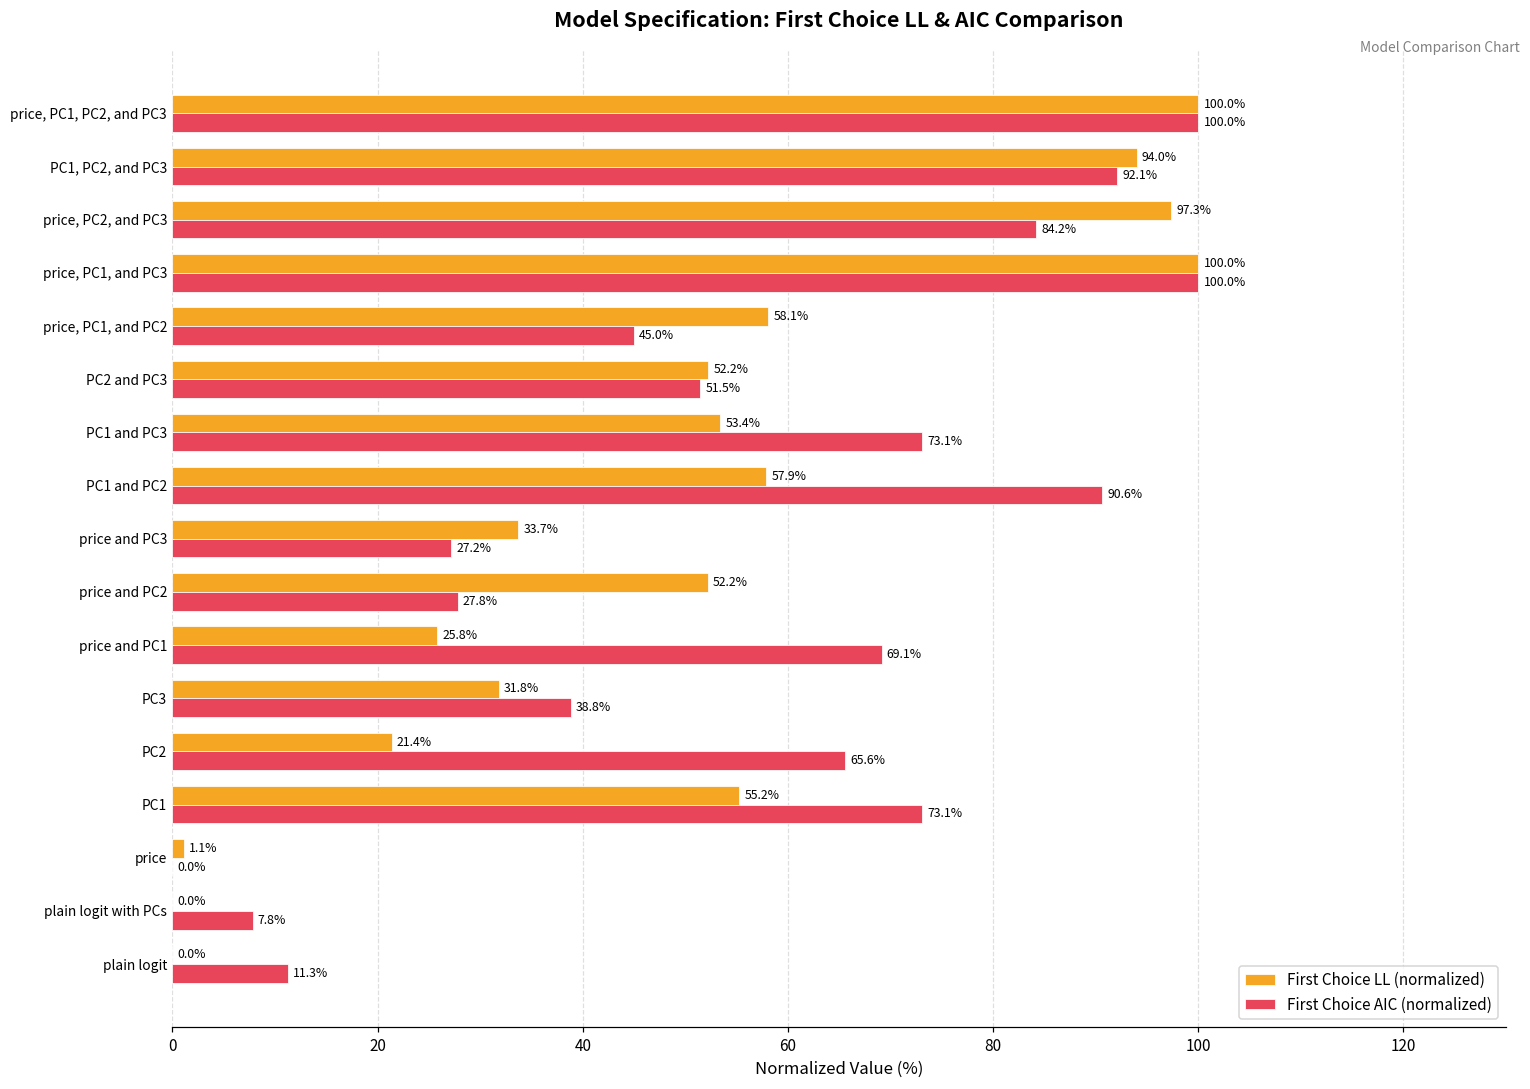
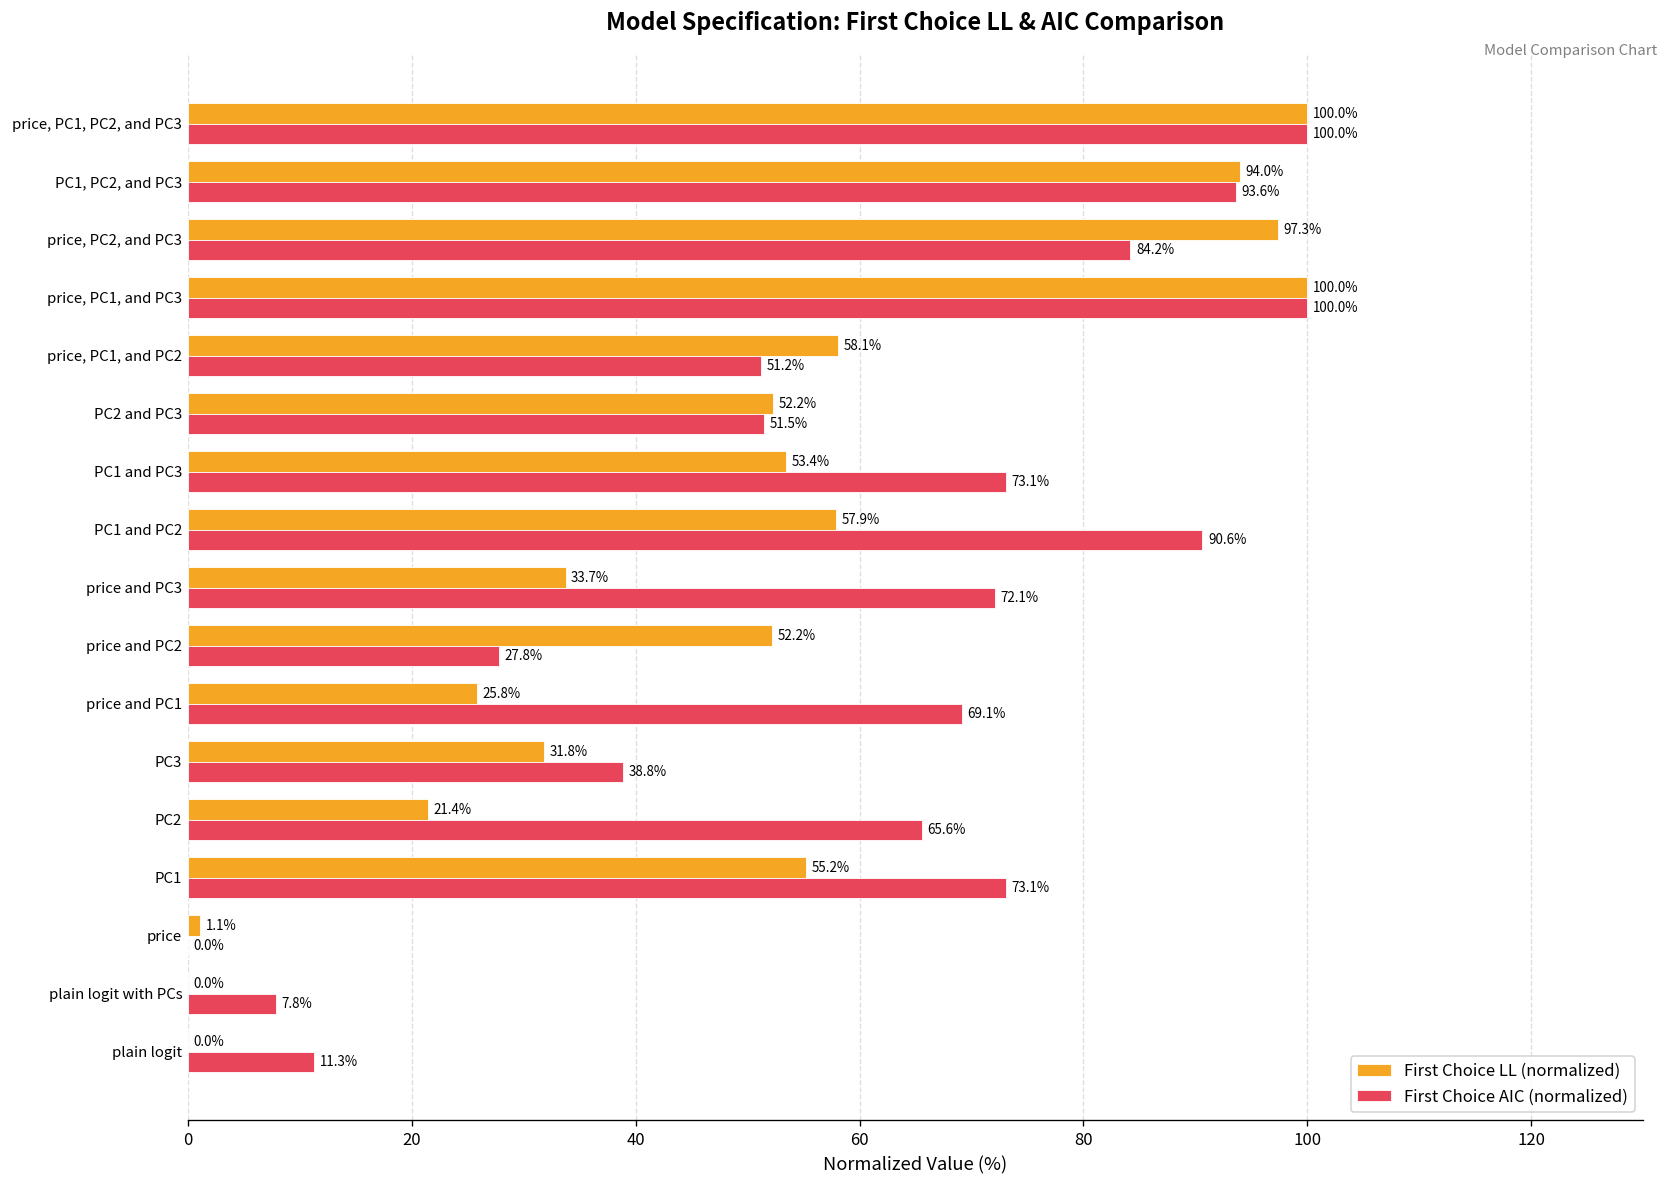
  {
    "First Choice LL (normalized)": {
      "price, PC1, PC2, and PC3": "100.0%",
      "PC1, PC2, and PC3": "94.0%",
      "price, PC2, and PC3": "97.3%",
      "price, PC1, and PC3": "100.0%",
      "price, PC1, and PC2": "58.1%",
      "PC2 and PC3": "52.2%",
      "PC1 and PC3": "53.4%",
      "PC1 and PC2": "57.9%",
      "price and PC3": "33.7%",
      "price and PC2": "52.2%",
      "price and PC1": "25.8%",
      "PC3": "31.8%",
      "PC2": "21.4%",
      "PC1": "55.2%",
      "price": "1.1%",
      "plain logit with PCs": "0.0%",
      "plain logit": "0.0%"
    },
    "First Choice AIC (normalized)": {
      "price, PC1, PC2, and PC3": "100.0%",
-     "PC1, PC2, and PC3": "92.1%",
+     "PC1, PC2, and PC3": "93.6%",
      "price, PC2, and PC3": "84.2%",
      "price, PC1, and PC3": "100.0%",
-     "price, PC1, and PC2": "45.0%",
+     "price, PC1, and PC2": "51.2%",
      "PC2 and PC3": "51.5%",
      "PC1 and PC3": "73.1%",
      "PC1 and PC2": "90.6%",
-     "price and PC3": "27.2%",
+     "price and PC3": "72.1%",
      "price and PC2": "27.8%",
      "price and PC1": "69.1%",
      "PC3": "38.8%",
      "PC2": "65.6%",
      "PC1": "73.1%",
      "price": "0.0%",
      "plain logit with PCs": "7.8%",
      "plain logit": "11.3%"
    }
  }
